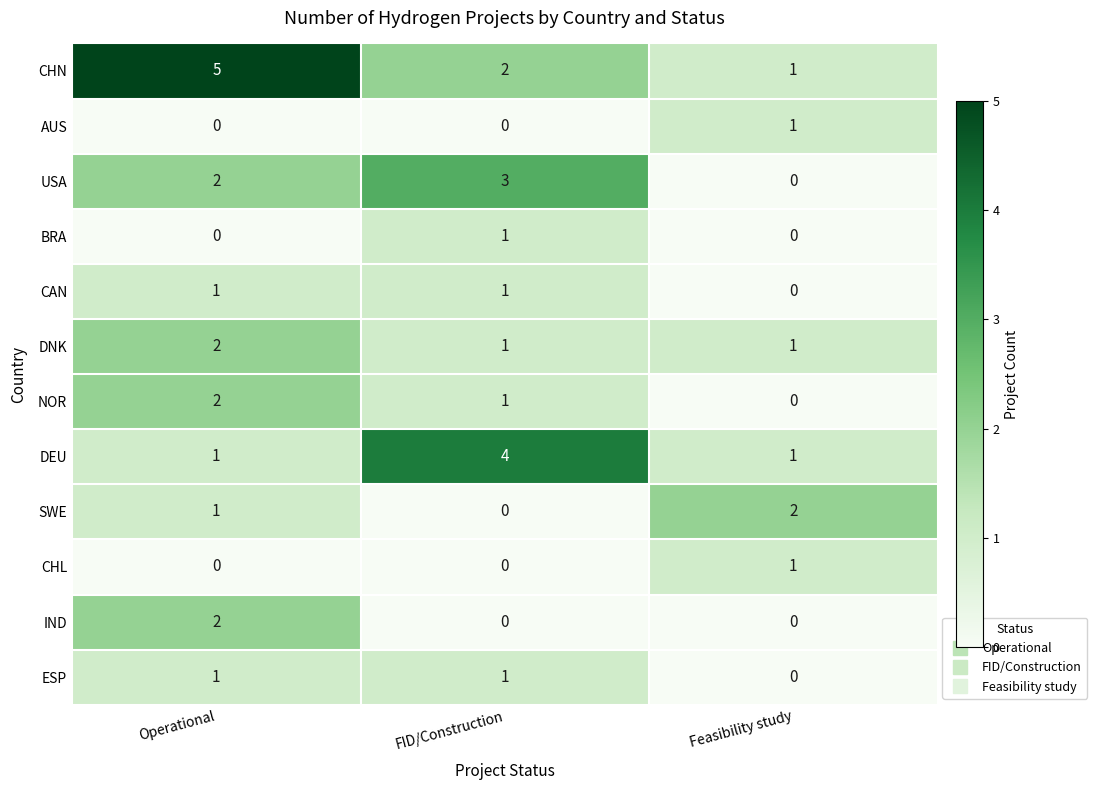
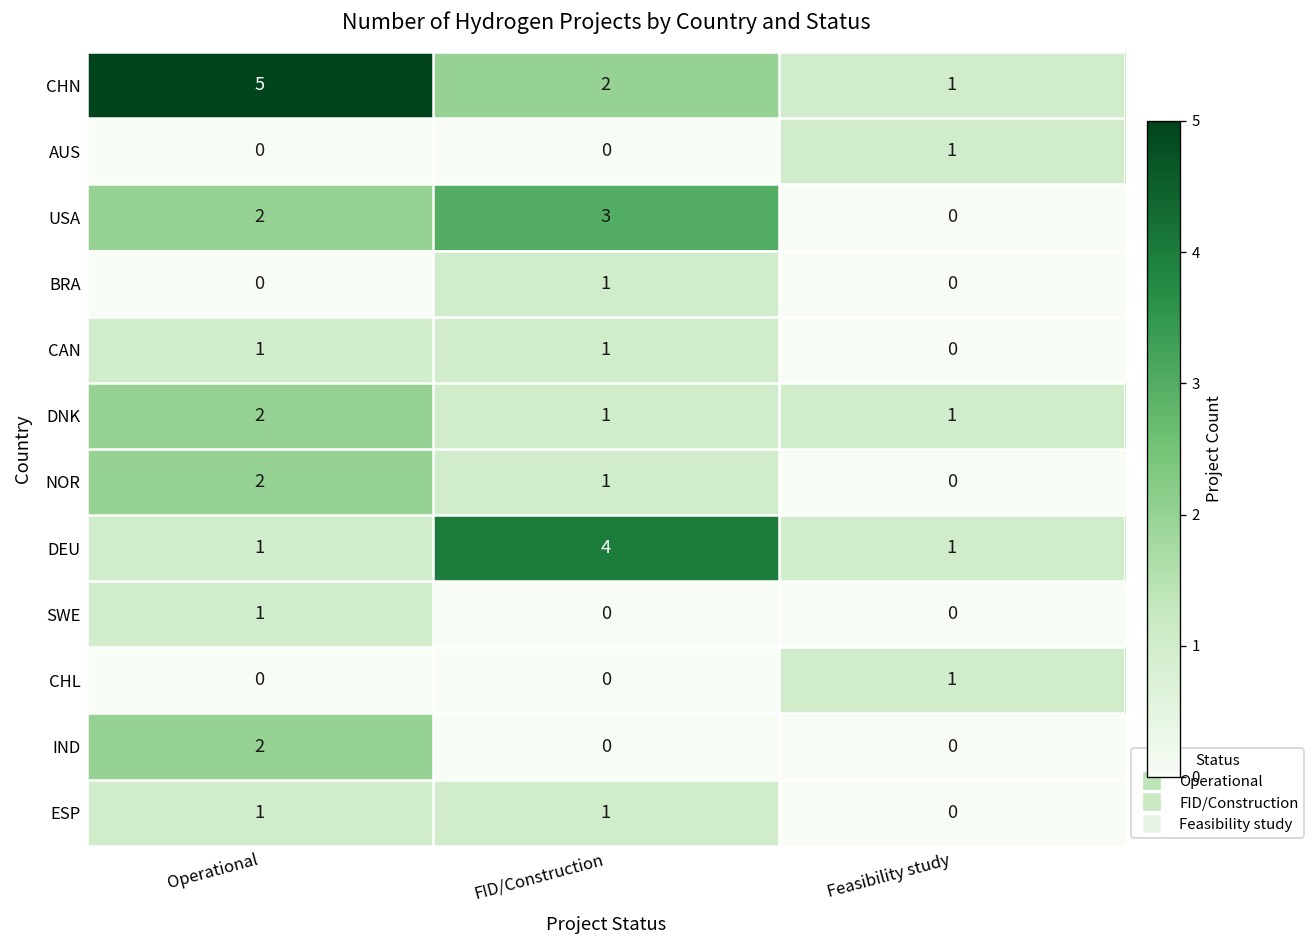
  {
    "CHN": {
      "Operational": 5,
      "FID/Construction": 2,
      "Feasibility study": 1
    },
    "AUS": {
      "Operational": 0,
      "FID/Construction": 0,
      "Feasibility study": 1
    },
    "USA": {
      "Operational": 2,
      "FID/Construction": 3,
      "Feasibility study": 0
    },
    "BRA": {
      "Operational": 0,
      "FID/Construction": 1,
      "Feasibility study": 0
    },
    "CAN": {
      "Operational": 1,
      "FID/Construction": 1,
      "Feasibility study": 0
    },
    "DNK": {
      "Operational": 2,
      "FID/Construction": 1,
      "Feasibility study": 1
    },
    "NOR": {
      "Operational": 2,
      "FID/Construction": 1,
      "Feasibility study": 0
    },
    "DEU": {
      "Operational": 1,
      "FID/Construction": 4,
      "Feasibility study": 1
    },
    "SWE": {
      "Operational": 1,
      "FID/Construction": 0,
-     "Feasibility study": 2
+     "Feasibility study": 0
    },
    "CHL": {
      "Operational": 0,
      "FID/Construction": 0,
      "Feasibility study": 1
    },
    "IND": {
      "Operational": 2,
      "FID/Construction": 0,
      "Feasibility study": 0
    },
    "ESP": {
      "Operational": 1,
      "FID/Construction": 1,
      "Feasibility study": 0
    }
  }
